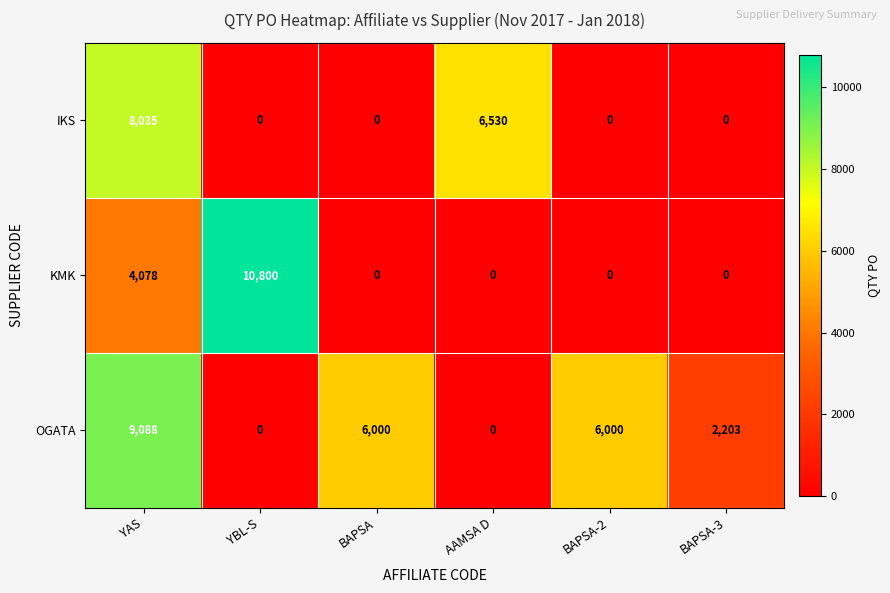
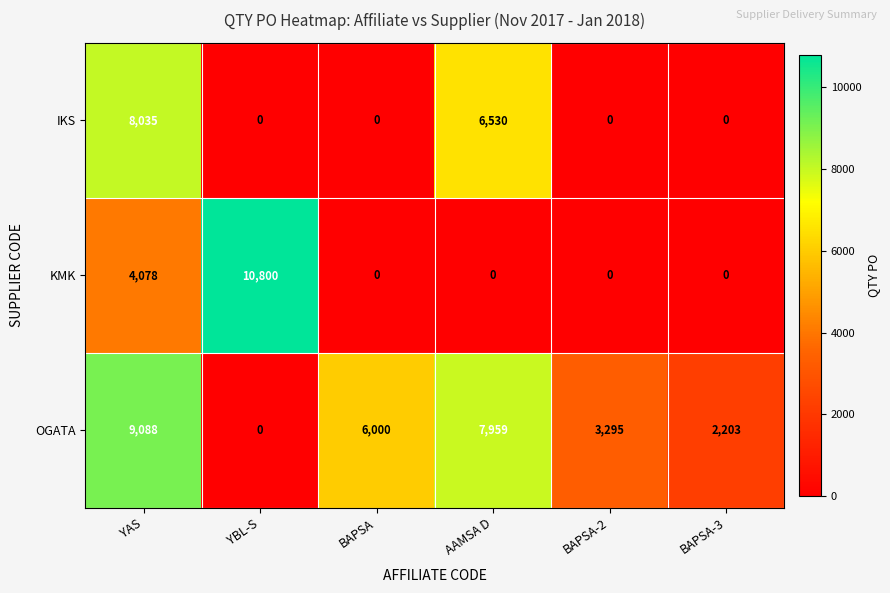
  {
    "IKS": {
      "YAS": "8,035",
      "YBL-S": "0",
      "BAPSA": "0",
      "AAMSA D": "6,530",
      "BAPSA-2": "0",
      "BAPSA-3": "0"
    },
    "KMK": {
      "YAS": "4,078",
      "YBL-S": "10,800",
      "BAPSA": "0",
      "AAMSA D": "0",
      "BAPSA-2": "0",
      "BAPSA-3": "0"
    },
    "OGATA": {
      "YAS": "9,088",
      "YBL-S": "0",
      "BAPSA": "6,000",
-     "AAMSA D": "0",
-     "BAPSA-2": "6,000",
+     "AAMSA D": "7,959",
+     "BAPSA-2": "3,295",
      "BAPSA-3": "2,203"
    }
  }
